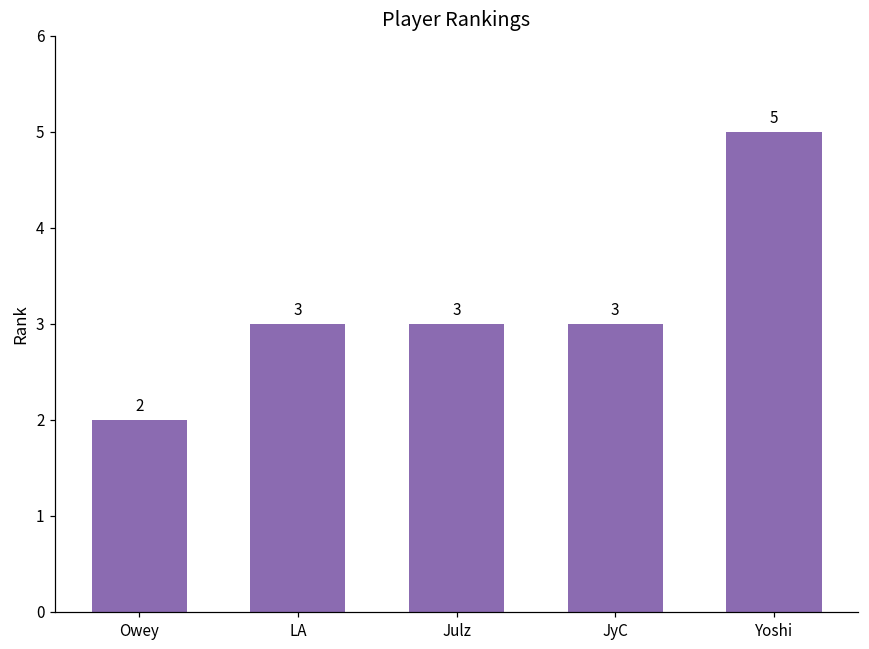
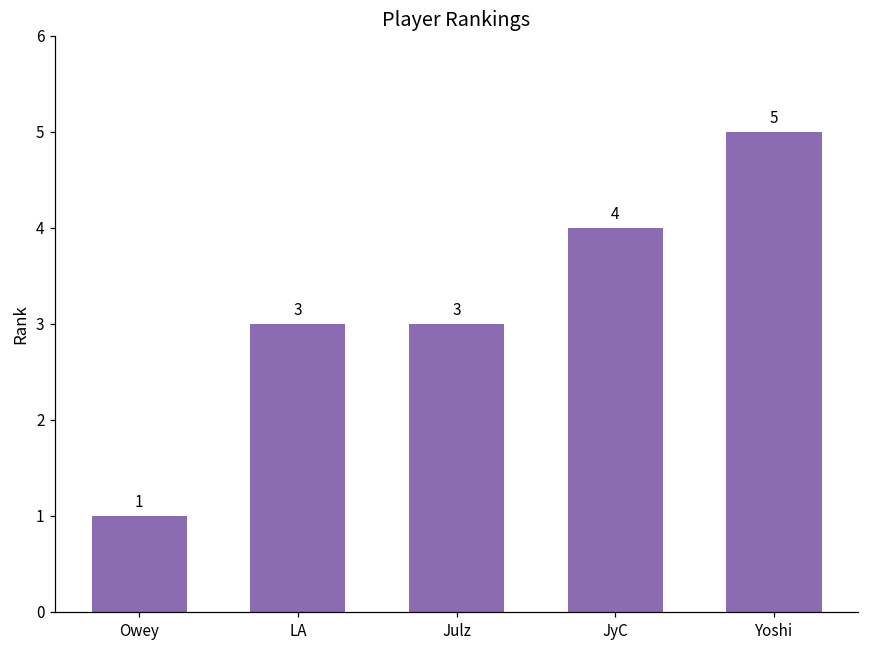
  {
-   "Owey": 2,
+   "Owey": 1,
    "LA": 3,
    "Julz": 3,
-   "JyC": 3,
+   "JyC": 4,
    "Yoshi": 5
  }
